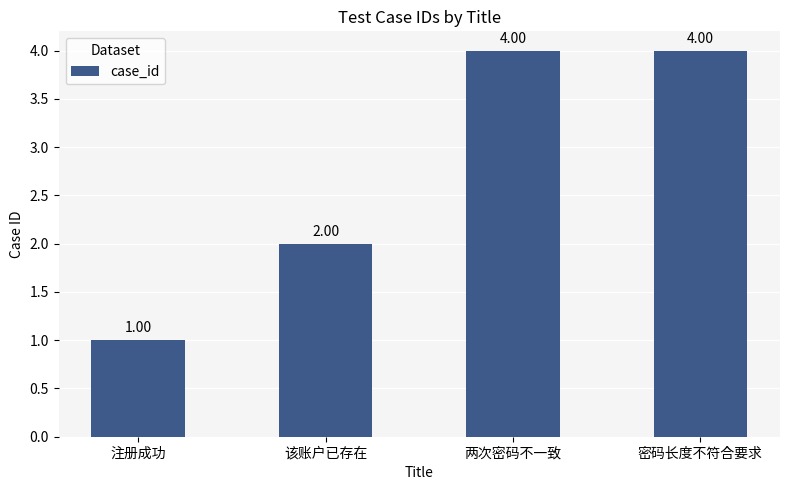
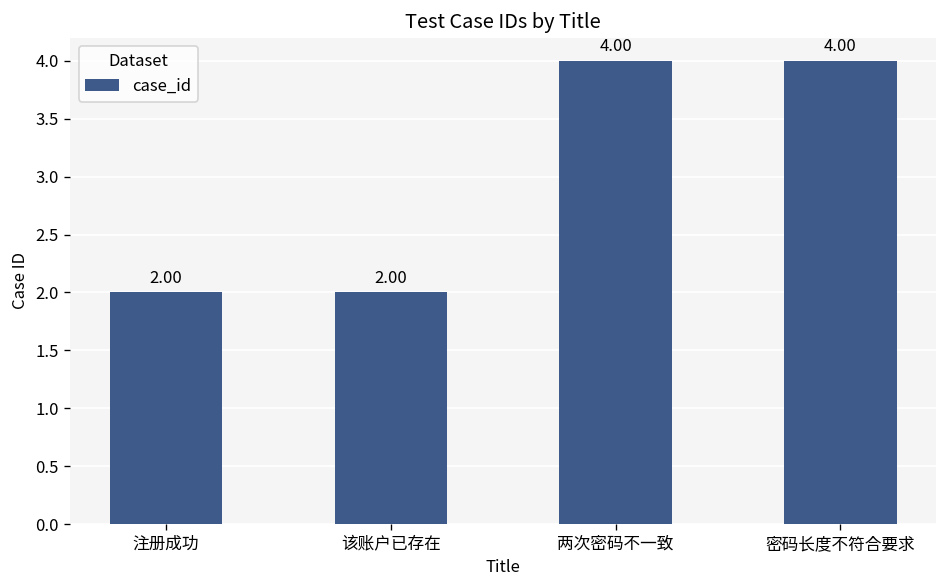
  {
-   "注册成功": 1.00,
+   "注册成功": 2.00,
    "该账户已存在": 2.00,
    "两次密码不一致": 4.00,
    "密码长度不符合要求": 4.00
  }
